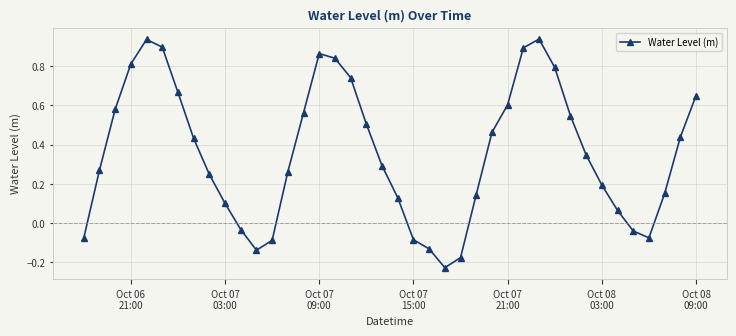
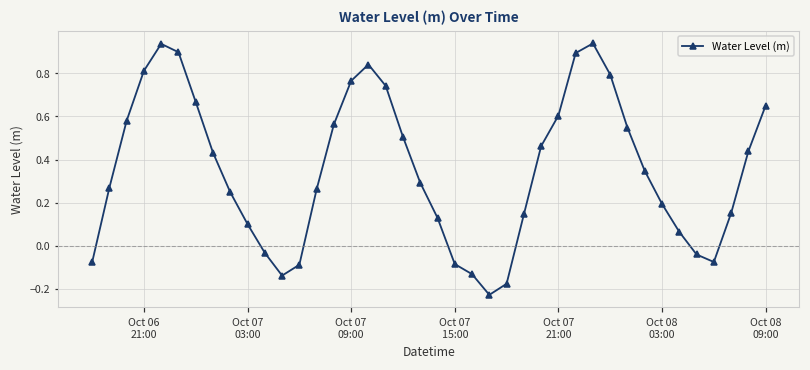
  {
    "Oct 06 21:00": 0.81,
    "Oct 07 03:00": 0.10,
-   "Oct 07 09:00": 0.86,
+   "Oct 07 09:00": 0.76,
    "Oct 07 15:00": -0.08,
    "Oct 07 21:00": 0.60,
    "Oct 08 03:00": 0.19,
    "Oct 08 09:00": 0.65
  }
